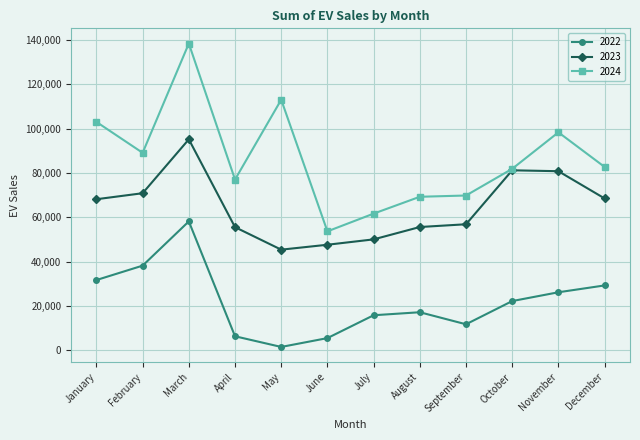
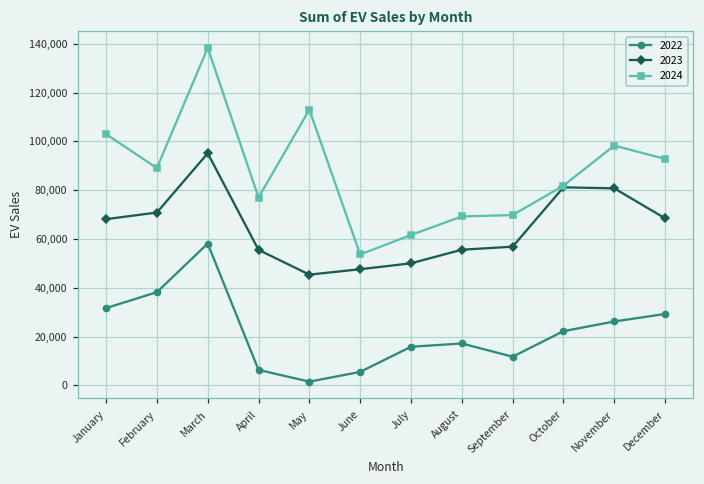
  {
    "2022": {
      "January": "32,000",
      "February": "38,000",
      "March": "58,000",
      "April": "6,000",
      "May": "1,000",
      "June": "5,000",
      "July": "16,000",
      "August": "17,000",
      "September": "12,000",
      "October": "22,000",
      "November": "26,000",
      "December": "29,000"
    },
    "2023": {
      "January": "68,000",
      "February": "71,000",
      "March": "95,000",
      "April": "56,000",
      "May": "45,000",
      "June": "48,000",
      "July": "50,000",
      "August": "56,000",
      "September": "57,000",
      "November": "81,000",
      "December": "68,000"
    },
    "2024": {
      "January": "103,000",
      "February": "89,000",
      "March": "138,000",
      "April": "77,000",
      "May": "113,000",
      "June": "54,000",
      "July": "62,000",
      "August": "69,000",
      "September": "70,000",
      "November": "98,000",
-     "December": "83,000"
+     "December": "93,000"
    }
  }
